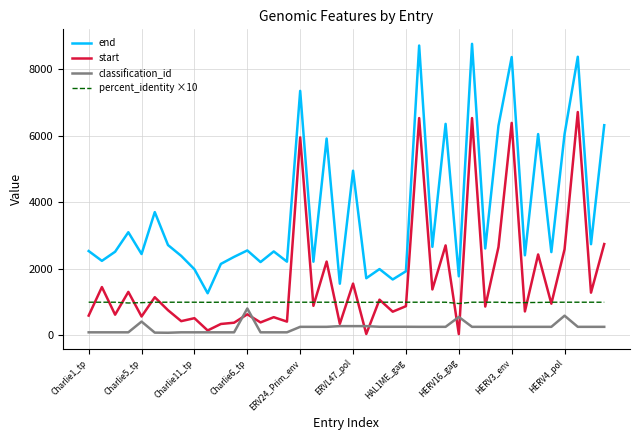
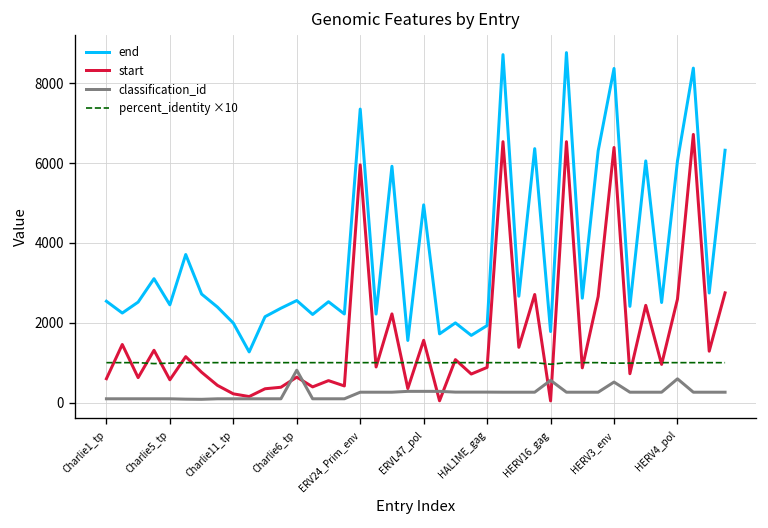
  {
    "end": {
      "Charlie1_tp": 2500,
      "Charlie5_tp": 2400,
      "Charlie11_tp": 2000,
      "Charlie6_tp": 2600,
      "ERV24_Prim_env": 7400,
      "ERVL47_pol": 5000,
      "HAL1ME_gag": 1900,
      "HERV16_gag": 1800,
      "HERV3_env": 8400,
      "HERV4_pol": 6100
    },
    "start": {
      "Charlie1_tp": 600,
      "Charlie5_tp": 600,
-     "Charlie11_tp": 500,
+     "Charlie11_tp": 200,
      "Charlie6_tp": 600,
      "ERV24_Prim_env": 6000,
      "ERVL47_pol": 1600,
      "HAL1ME_gag": 900,
      "HERV16_gag": 0,
      "HERV3_env": 6400,
      "HERV4_pol": 2600
    },
    "classification_id": {
      "Charlie1_tp": 100,
-     "Charlie5_tp": 400,
+     "Charlie5_tp": 100,
      "Charlie11_tp": 100,
      "Charlie6_tp": 800,
      "ERV24_Prim_env": 300,
      "ERVL47_pol": 300,
      "HAL1ME_gag": 300,
      "HERV16_gag": 600,
-     "HERV3_env": 300,
+     "HERV3_env": 500,
      "HERV4_pol": 600
    },
    "percent_identity ×10": {
      "Charlie1_tp": 1000,
      "Charlie5_tp": 1000,
      "Charlie11_tp": 1000,
      "Charlie6_tp": 1000,
      "ERV24_Prim_env": 1000,
      "ERVL47_pol": 1000,
      "HAL1ME_gag": 1000,
      "HERV16_gag": 1000,
      "HERV3_env": 1000,
      "HERV4_pol": 1000
    }
  }
